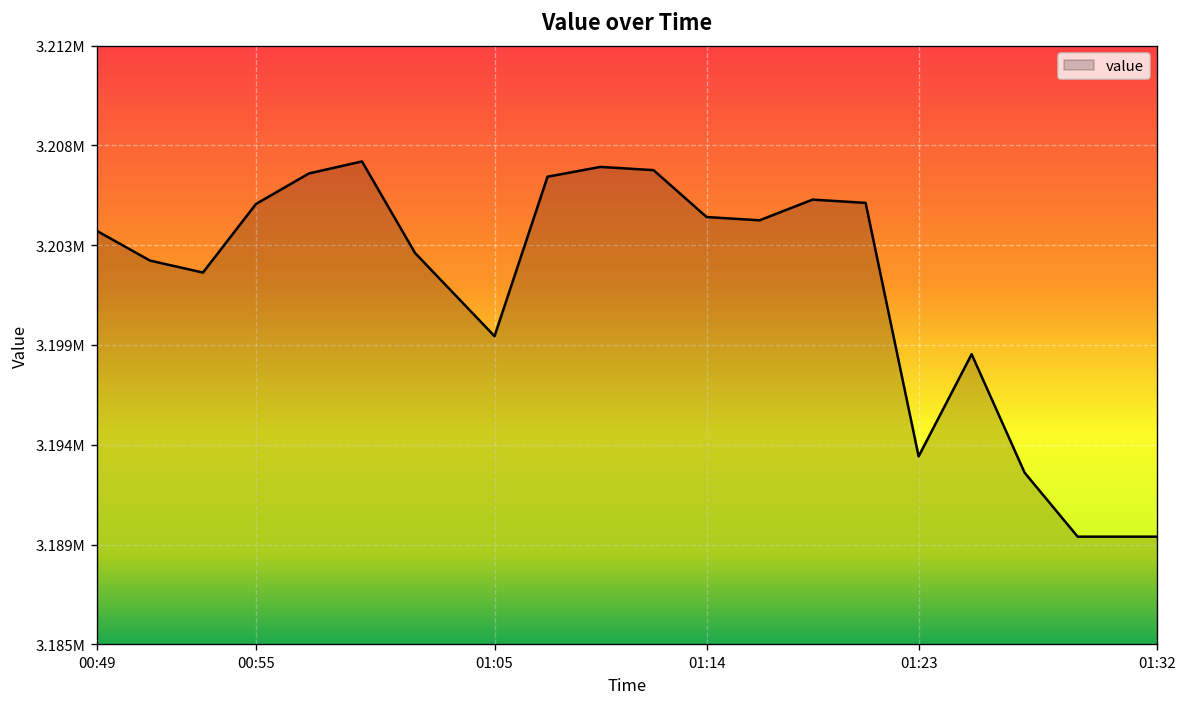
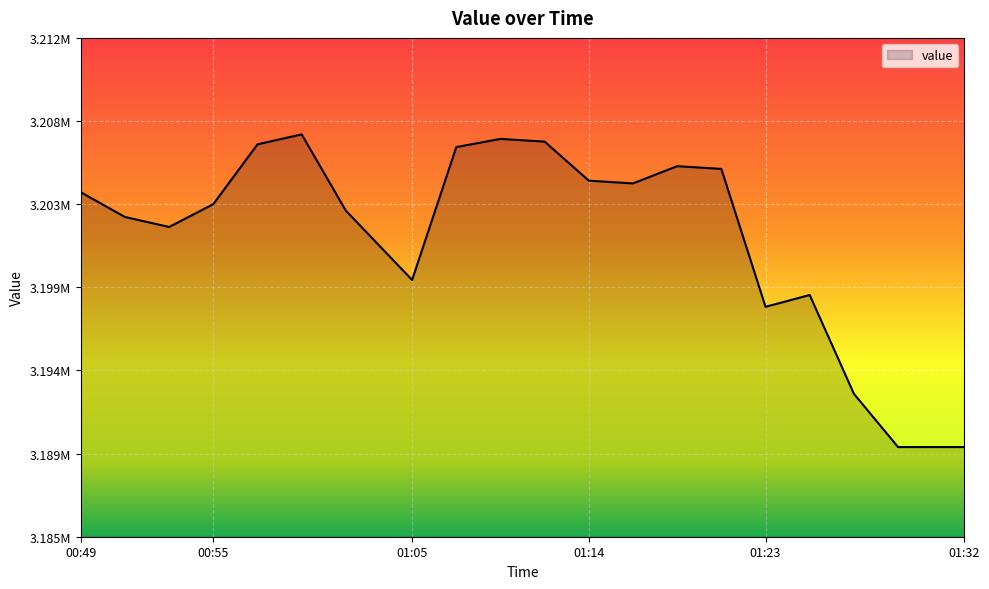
  {
    "00:49": 3203600,
-   "00:55": 3204900,
+   "00:55": 3203000,
    "01:05": 3198900,
    "01:14": 3204300,
-   "01:23": 3193500,
+   "01:23": 3197400,
    "01:32": 3189900
  }
